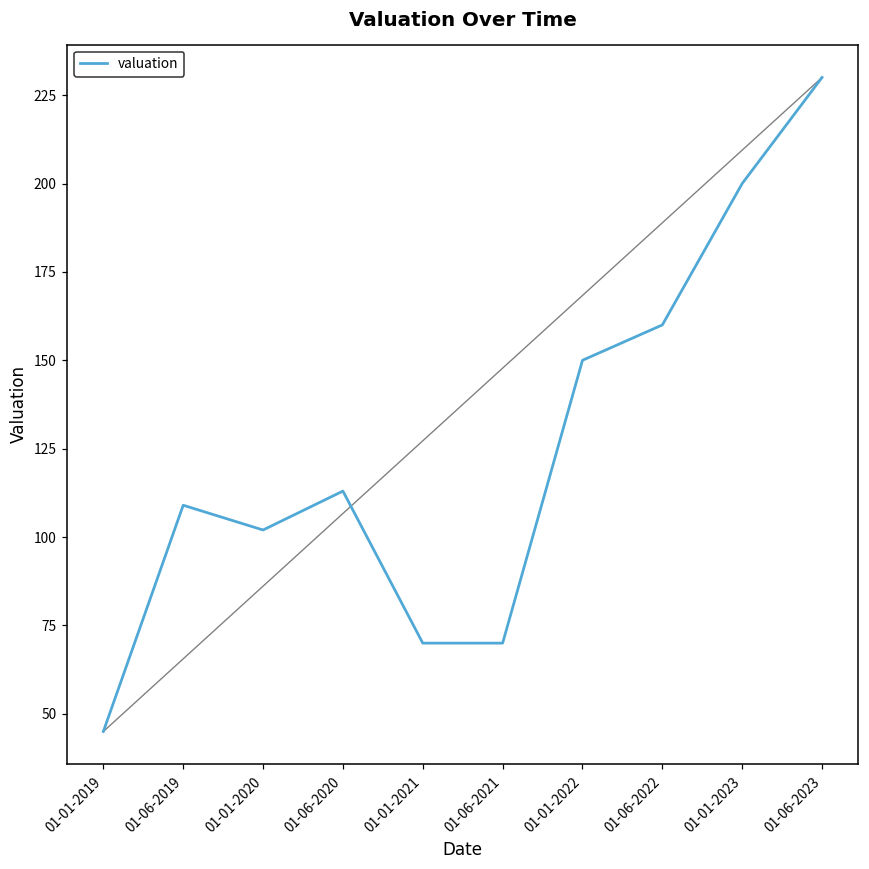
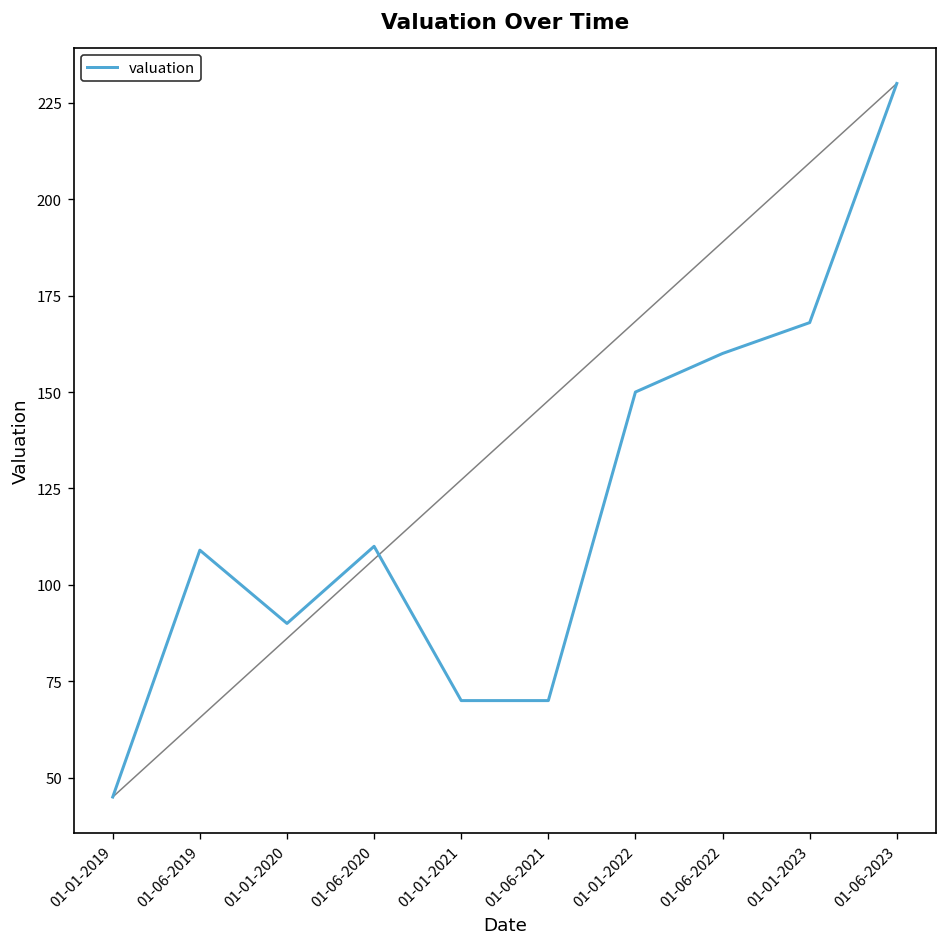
  {
    "valuation": {
      "01-06-2019": 109,
-     "01-01-2020": 102,
-     "01-06-2020": 113,
+     "01-01-2020": 90,
+     "01-06-2020": 110,
      "01-01-2021": 70,
      "01-06-2021": 70,
      "01-01-2022": 150,
      "01-06-2022": 160,
-     "01-01-2023": 200
+     "01-01-2023": 168
    }
  }
